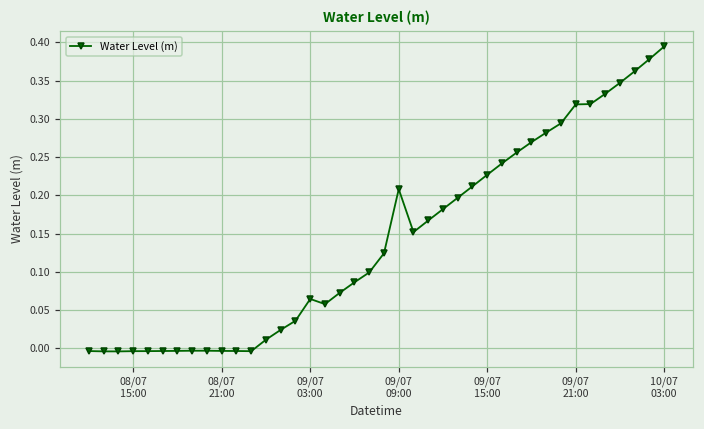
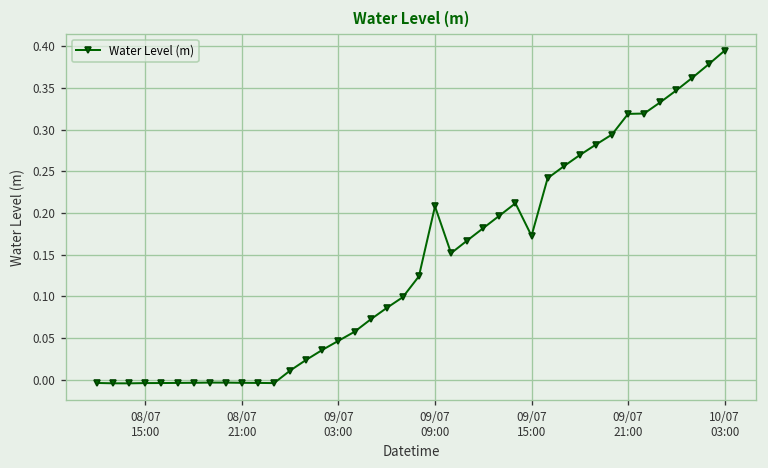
  {
    "08/07 15:00": 0.00,
    "08/07 21:00": 0.00,
-   "09/07 03:00": 0.06,
+   "09/07 03:00": 0.05,
    "09/07 09:00": 0.21,
-   "09/07 15:00": 0.23,
+   "09/07 15:00": 0.17,
    "09/07 21:00": 0.32,
    "10/07 03:00": 0.39
  }
